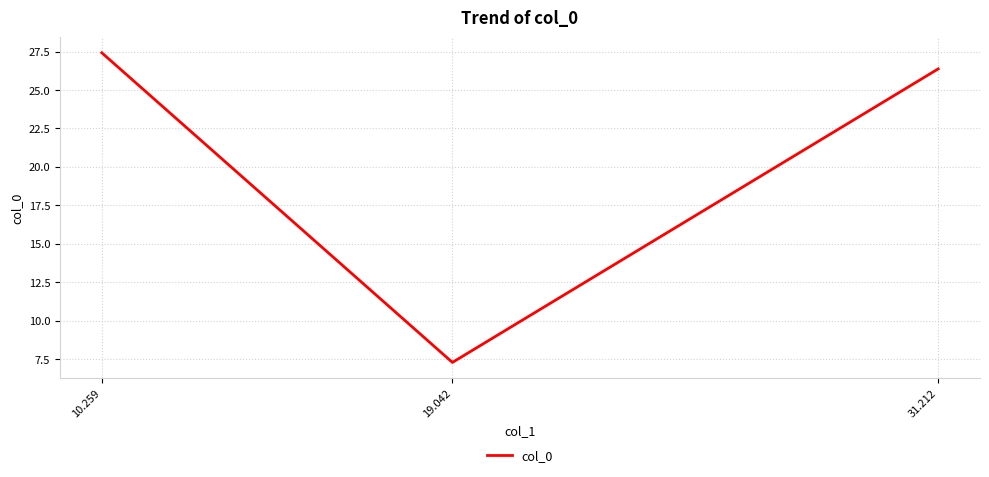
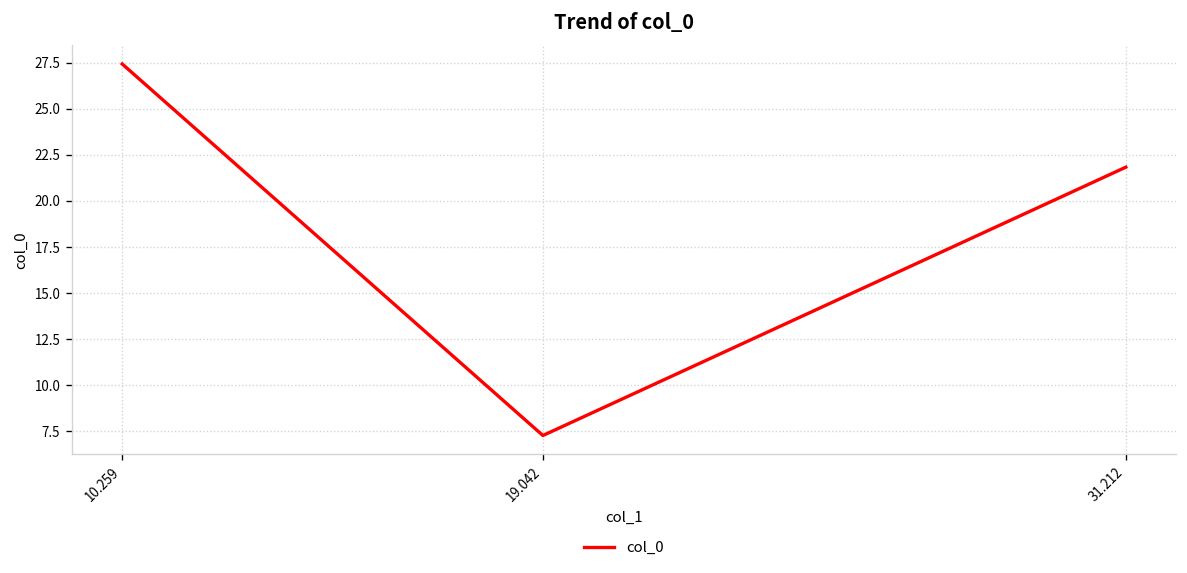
  {
    "10.259": 27.4,
    "19.042": 7.3,
-   "31.212": 26.4
+   "31.212": 21.8
  }
